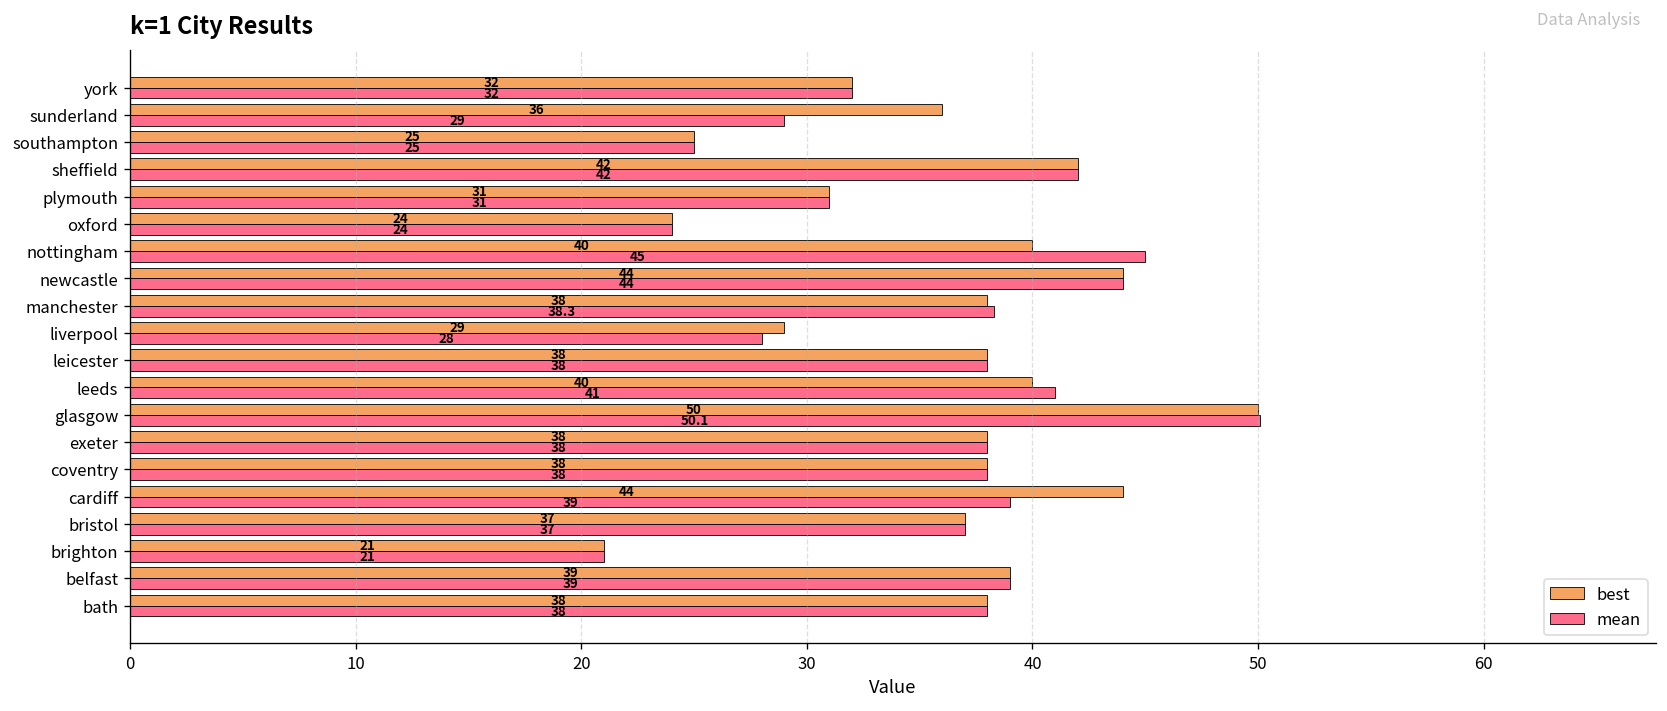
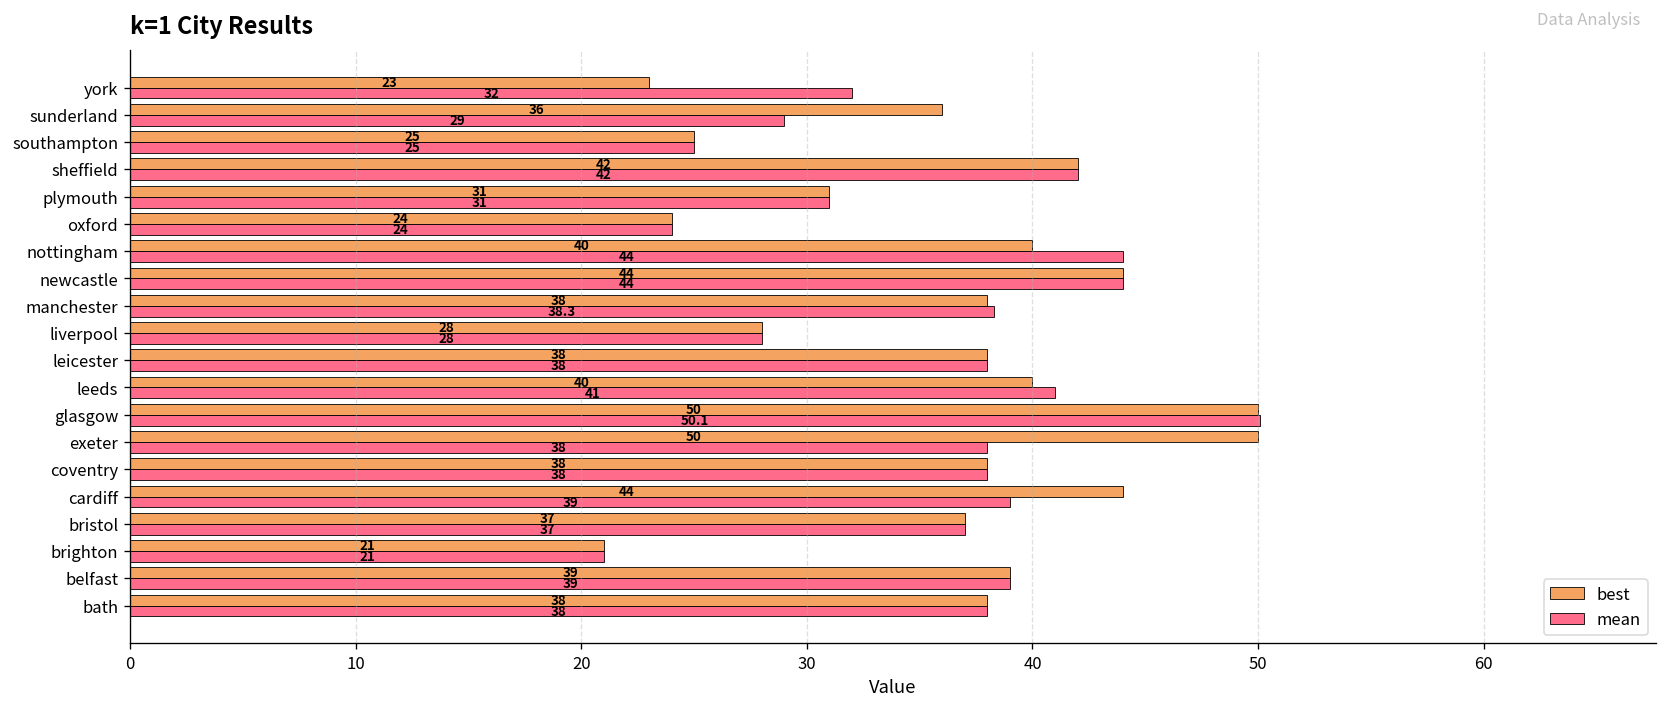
  {
    "best": {
-     "york": 32,
+     "york": 23,
      "sunderland": 36,
      "nottingham": 40,
-     "liverpool": 29,
+     "liverpool": 28,
      "leeds": 40,
-     "exeter": 38,
+     "exeter": 50,
      "cardiff": 44
    },
    "mean": {
      "york": 32,
      "sunderland": 29,
-     "nottingham": 45,
+     "nottingham": 44,
      "leeds": 41,
      "exeter": 38,
      "cardiff": 39
    }
  }
